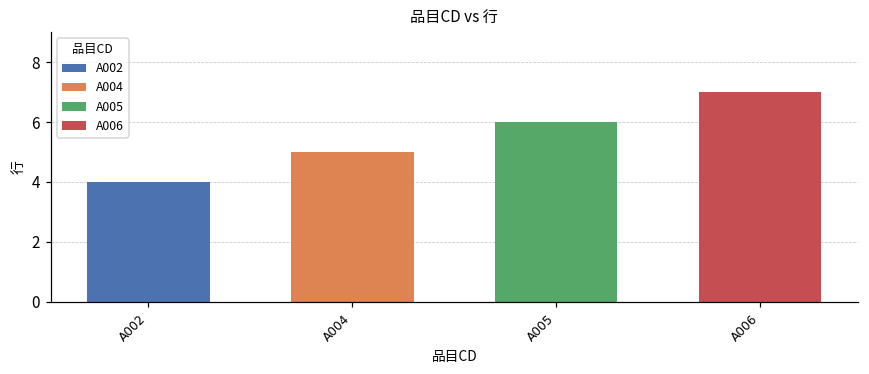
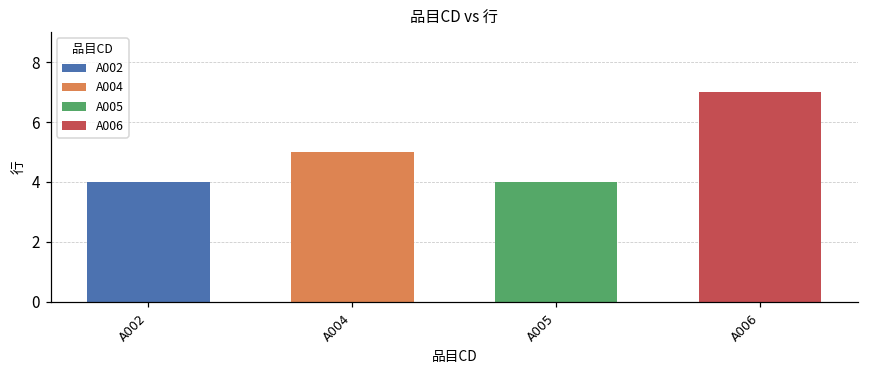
  {
    "A002": 4,
    "A004": 5,
-   "A005": 6,
+   "A005": 4,
    "A006": 7
  }
